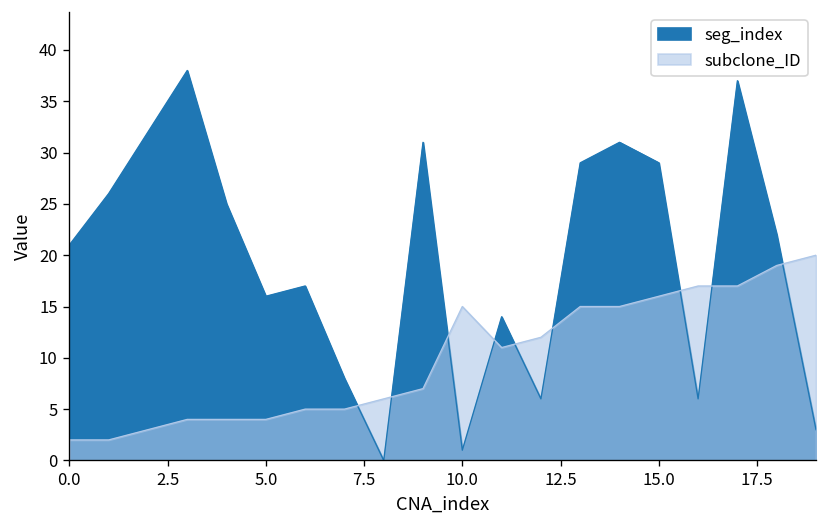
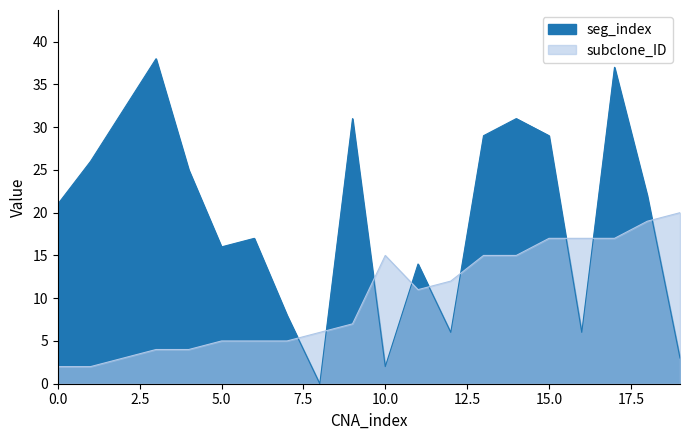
  {
    "seg_index": {
      "0.0": 21,
      "5.0": 16,
-     "10.0": 1,
+     "10.0": 2,
      "15.0": 29
    },
    "subclone_ID": {
      "0.0": 2,
-     "5.0": 4,
+     "5.0": 5,
      "10.0": 15,
-     "15.0": 16
+     "15.0": 17
    }
  }
